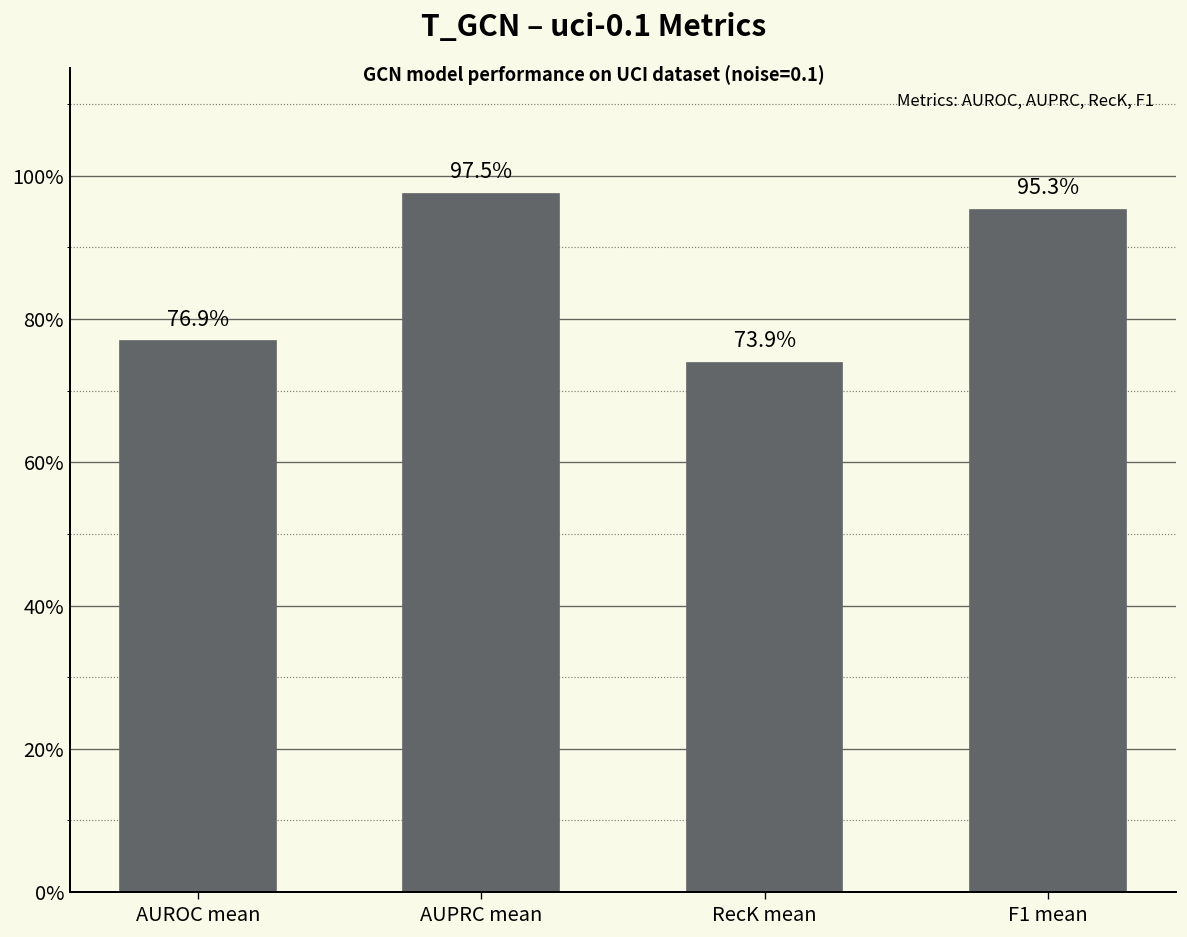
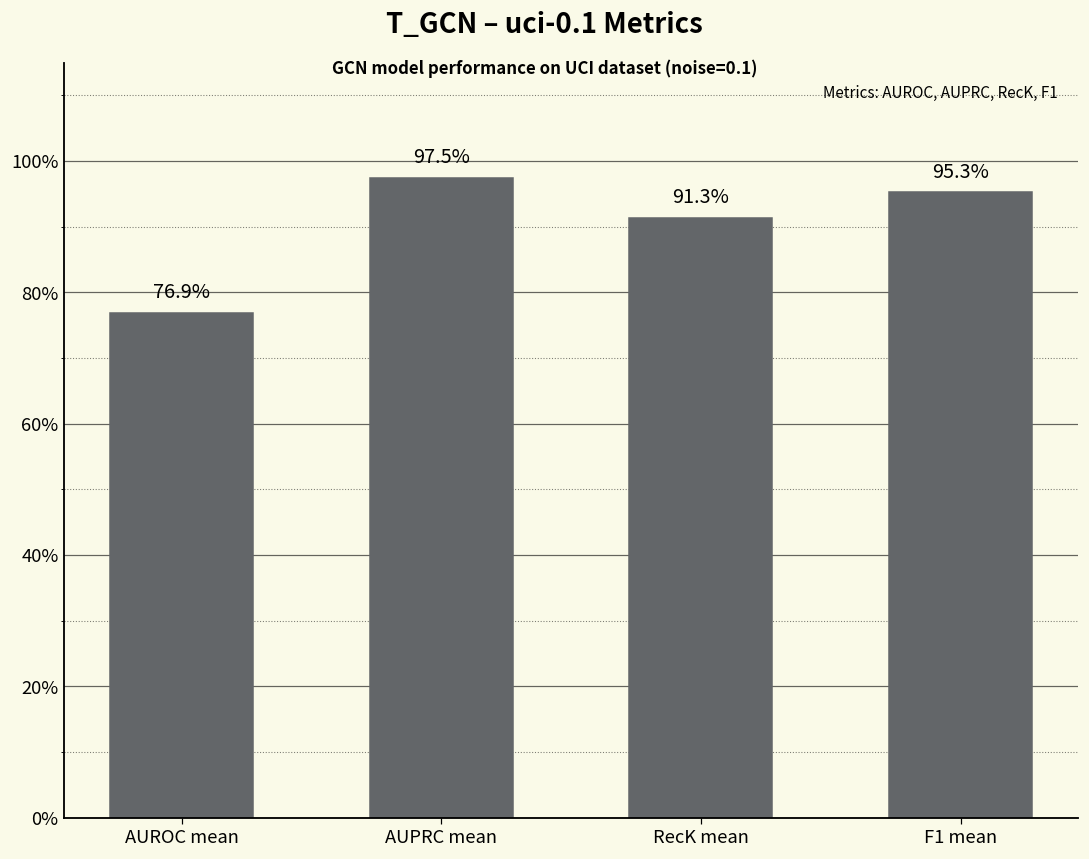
  {
    "AUROC mean": "76.9%",
    "AUPRC mean": "97.5%",
-   "RecK mean": "73.9%",
+   "RecK mean": "91.3%",
    "F1 mean": "95.3%"
  }
